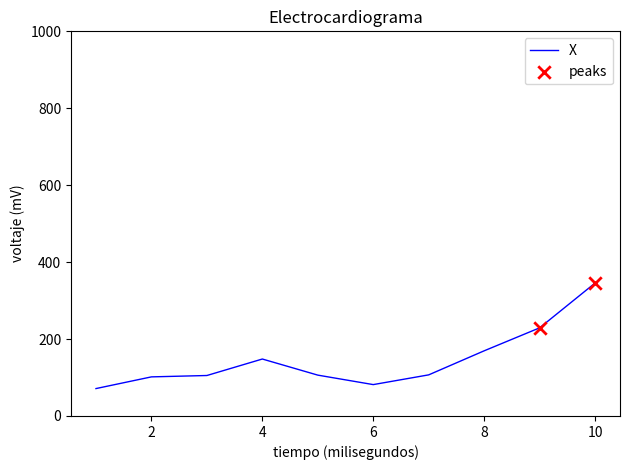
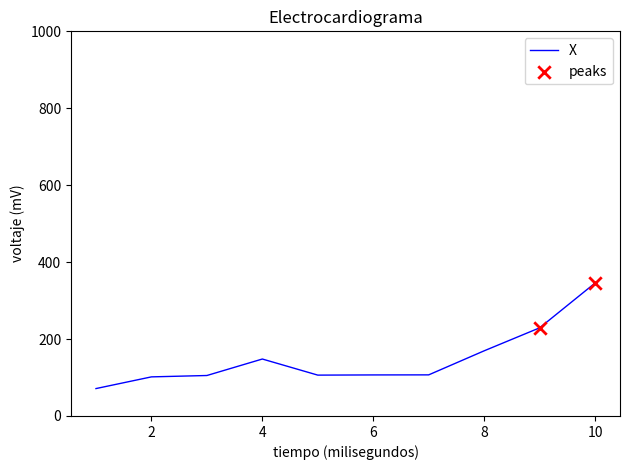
  {
    "X": {
      "2": 100,
      "4": 150,
-     "6": 80,
+     "6": 110,
      "8": 170
    }
  }
